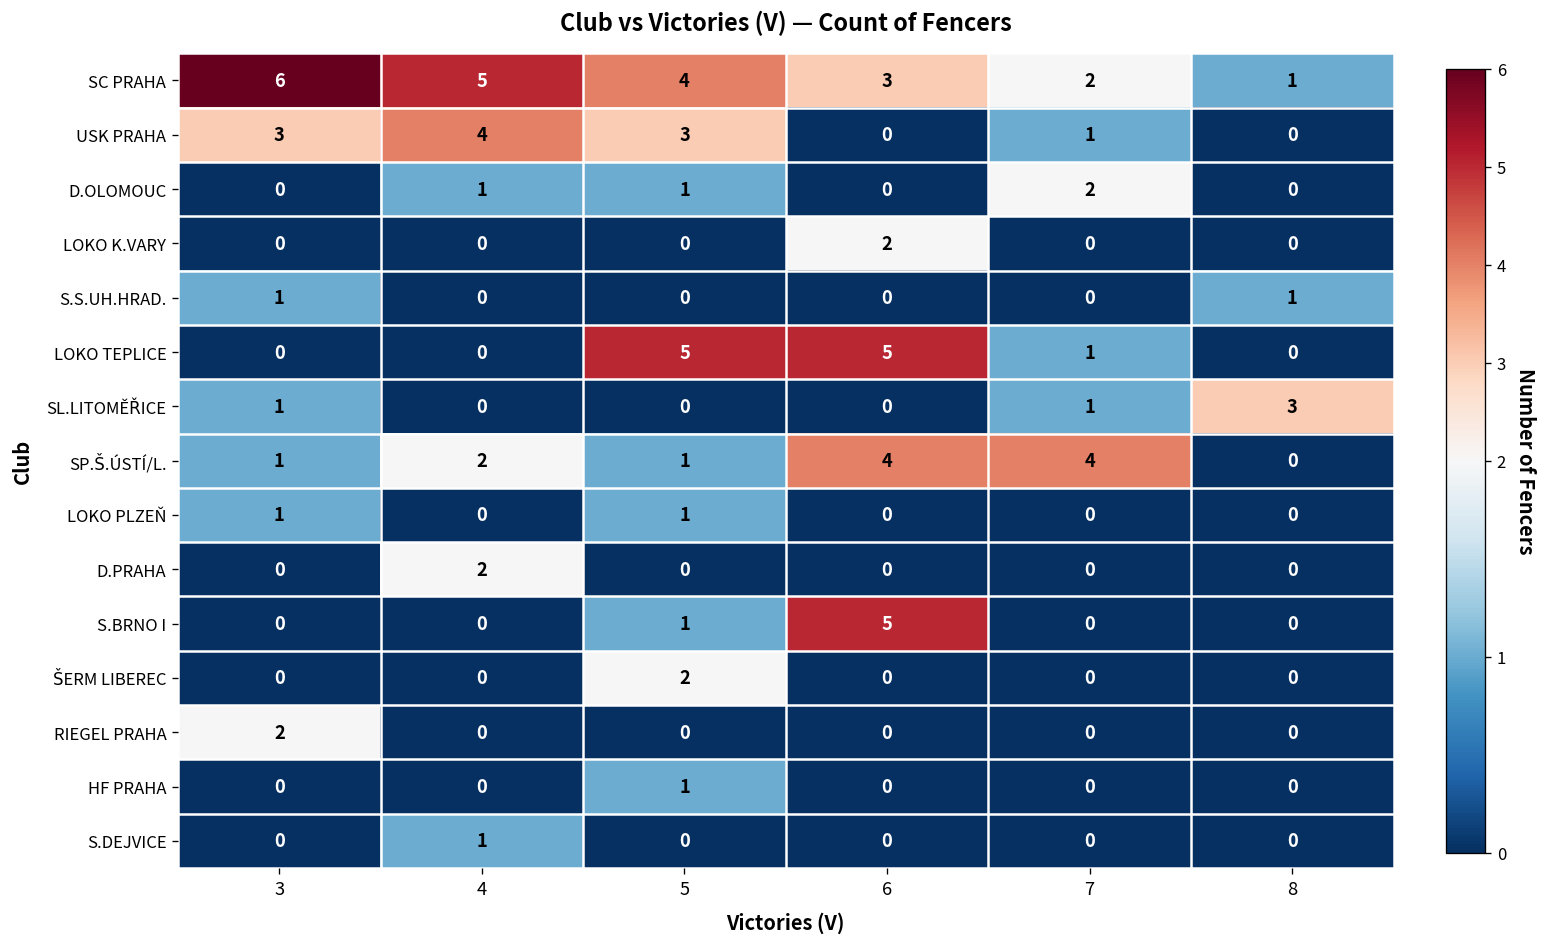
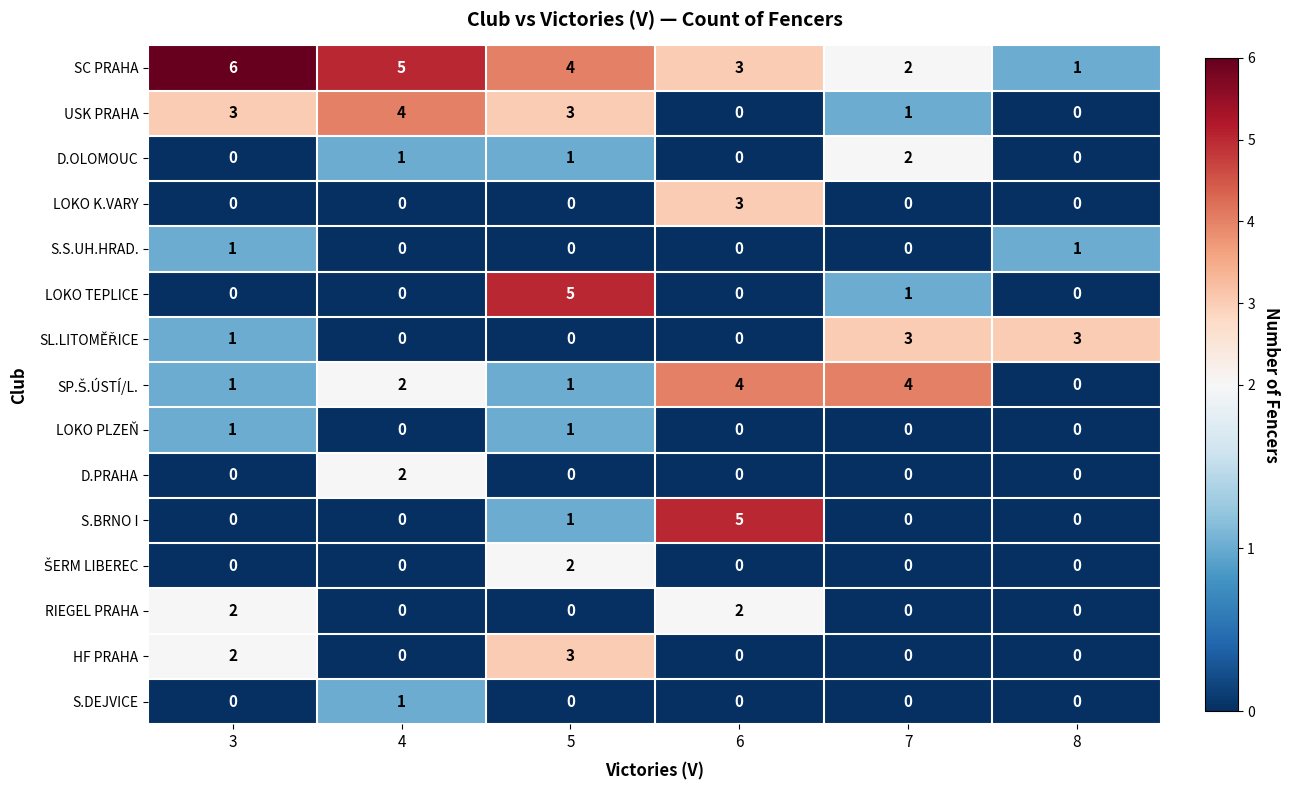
  {
    "SC PRAHA": {
      "3": 6,
      "4": 5,
      "5": 4,
      "6": 3,
      "7": 2,
      "8": 1
    },
    "USK PRAHA": {
      "3": 3,
      "4": 4,
      "5": 3,
      "6": 0,
      "7": 1,
      "8": 0
    },
    "D.OLOMOUC": {
      "3": 0,
      "4": 1,
      "5": 1,
      "6": 0,
      "7": 2,
      "8": 0
    },
    "LOKO K.VARY": {
      "3": 0,
      "4": 0,
      "5": 0,
-     "6": 2,
+     "6": 3,
      "7": 0,
      "8": 0
    },
    "S.S.UH.HRAD.": {
      "3": 1,
      "4": 0,
      "5": 0,
      "6": 0,
      "7": 0,
      "8": 1
    },
    "LOKO TEPLICE": {
      "3": 0,
      "4": 0,
      "5": 5,
-     "6": 5,
+     "6": 0,
      "7": 1,
      "8": 0
    },
    "SL.LITOMĚŘICE": {
      "3": 1,
      "4": 0,
      "5": 0,
      "6": 0,
-     "7": 1,
+     "7": 3,
      "8": 3
    },
    "SP.Š.ÚSTÍ/L.": {
      "3": 1,
      "4": 2,
      "5": 1,
      "6": 4,
      "7": 4,
      "8": 0
    },
    "LOKO PLZEŇ": {
      "3": 1,
      "4": 0,
      "5": 1,
      "6": 0,
      "7": 0,
      "8": 0
    },
    "D.PRAHA": {
      "3": 0,
      "4": 2,
      "5": 0,
      "6": 0,
      "7": 0,
      "8": 0
    },
    "S.BRNO I": {
      "3": 0,
      "4": 0,
      "5": 1,
      "6": 5,
      "7": 0,
      "8": 0
    },
    "ŠERM LIBEREC": {
      "3": 0,
      "4": 0,
      "5": 2,
      "6": 0,
      "7": 0,
      "8": 0
    },
    "RIEGEL PRAHA": {
      "3": 2,
      "4": 0,
      "5": 0,
-     "6": 0,
+     "6": 2,
      "7": 0,
      "8": 0
    },
    "HF PRAHA": {
-     "3": 0,
+     "3": 2,
      "4": 0,
-     "5": 1,
+     "5": 3,
      "6": 0,
      "7": 0,
      "8": 0
    },
    "S.DEJVICE": {
      "3": 0,
      "4": 1,
      "5": 0,
      "6": 0,
      "7": 0,
      "8": 0
    }
  }
